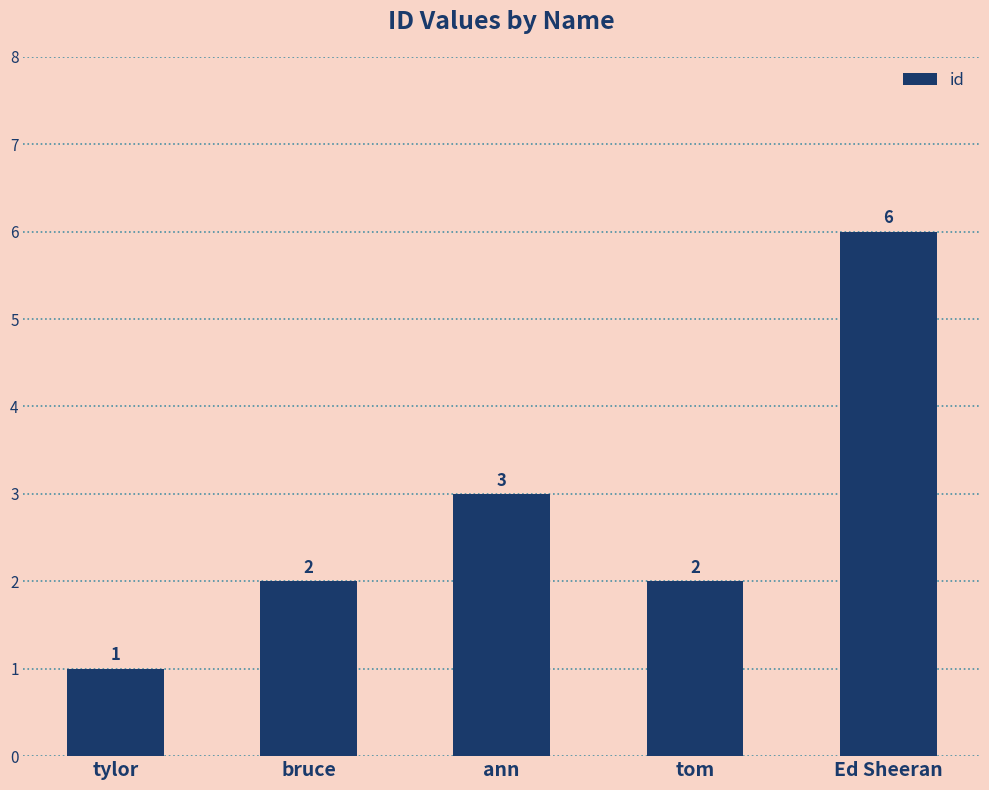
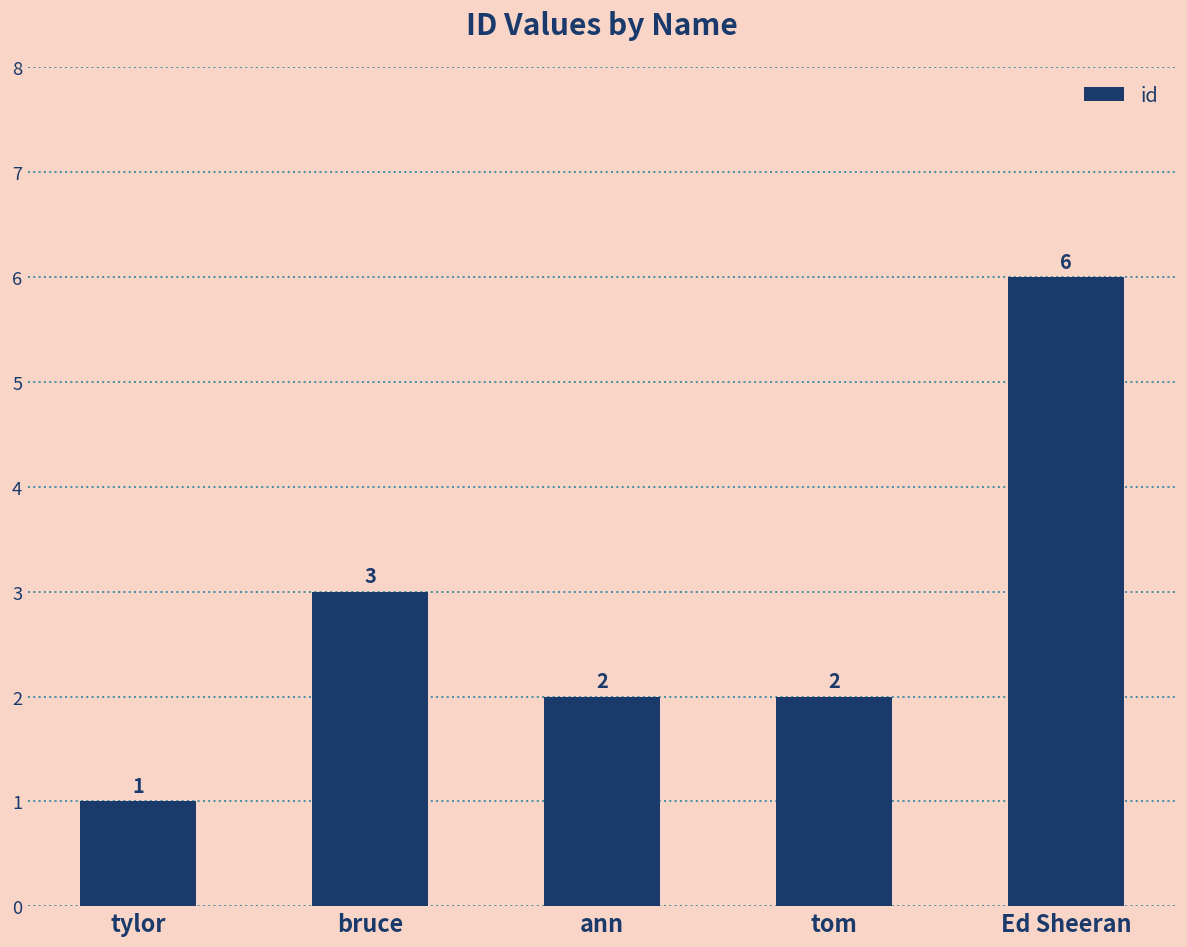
  {
    "tylor": 1,
-   "bruce": 2,
-   "ann": 3,
+   "bruce": 3,
+   "ann": 2,
    "tom": 2,
    "Ed Sheeran": 6
  }
